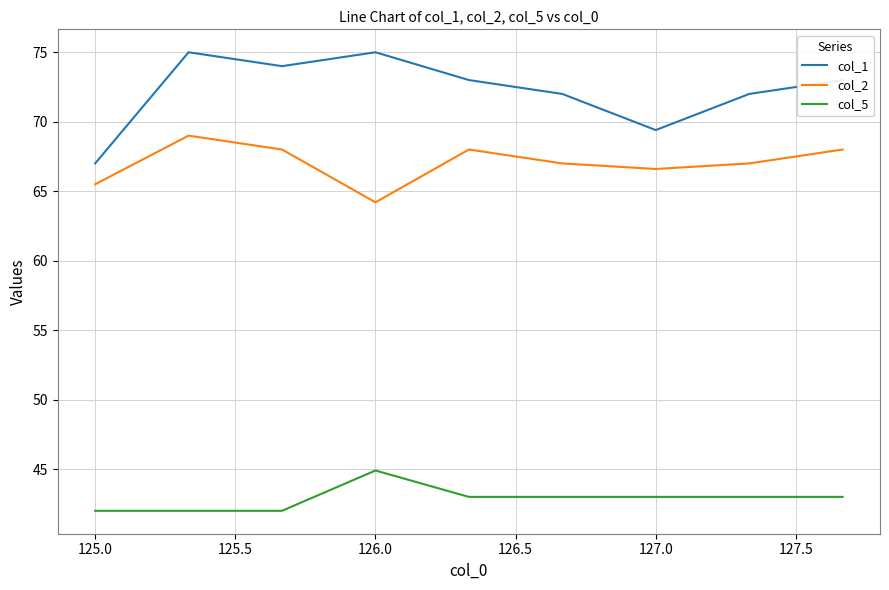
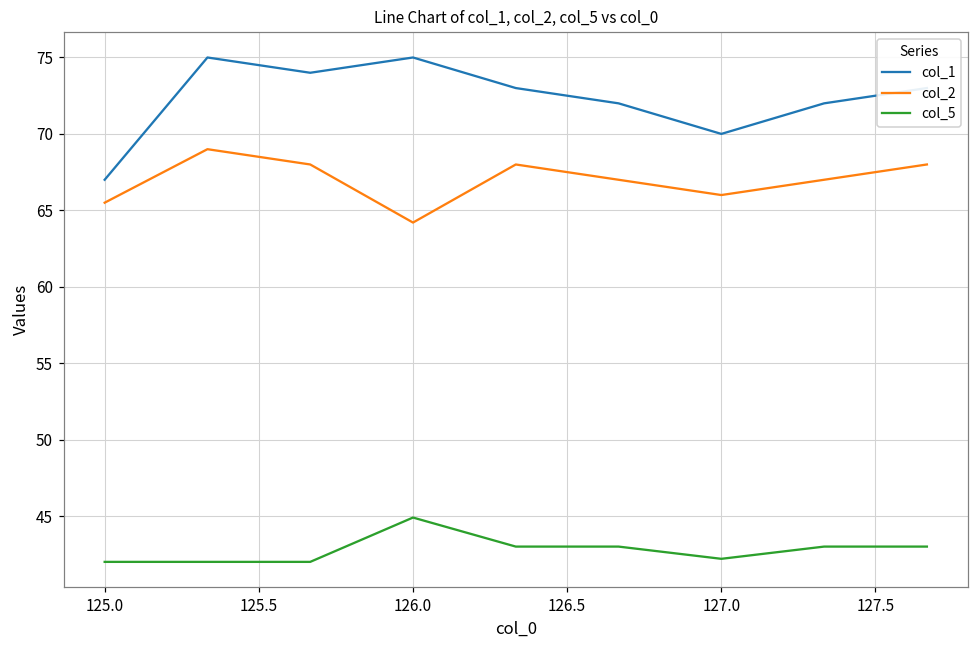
  {
    "col_1": {
      "125.0": 67.0,
      "126.0": 75.0,
-     "127.0": 69.4
+     "127.0": 70.0
    },
    "col_2": {
      "125.0": 65.5,
      "126.0": 64.2,
-     "127.0": 66.6
+     "127.0": 66.0
    },
    "col_5": {
      "125.0": 42.0,
      "126.0": 44.9,
-     "127.0": 43.0
+     "127.0": 42.2
    }
  }
